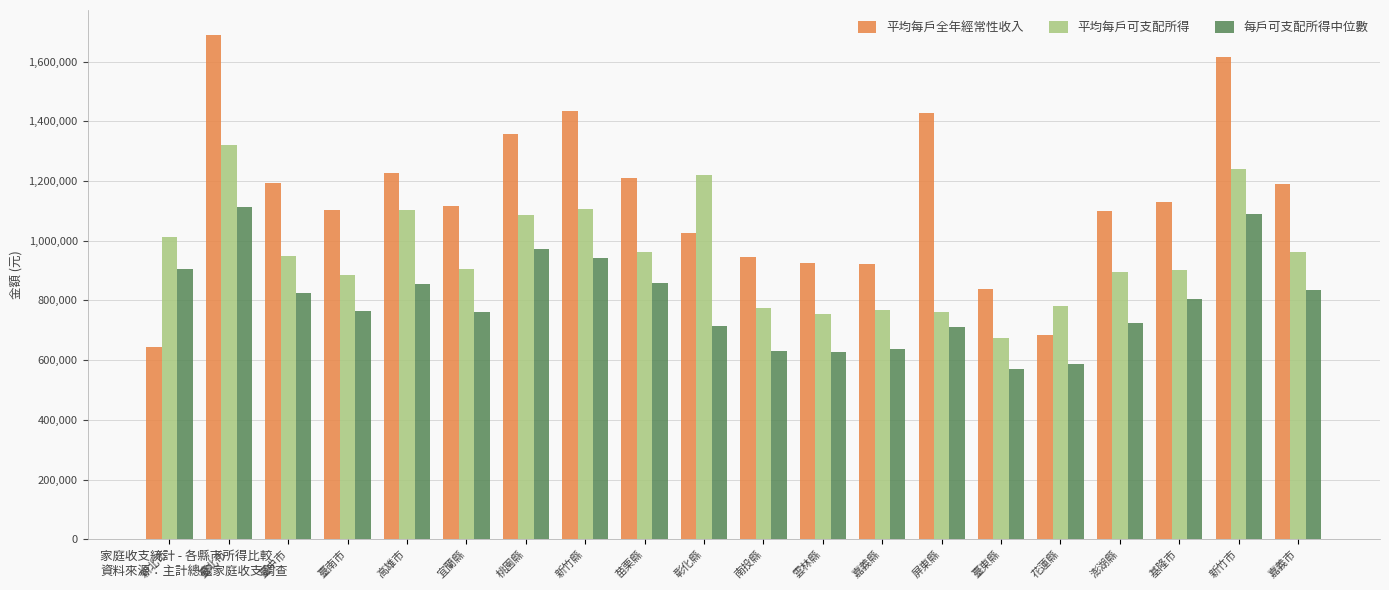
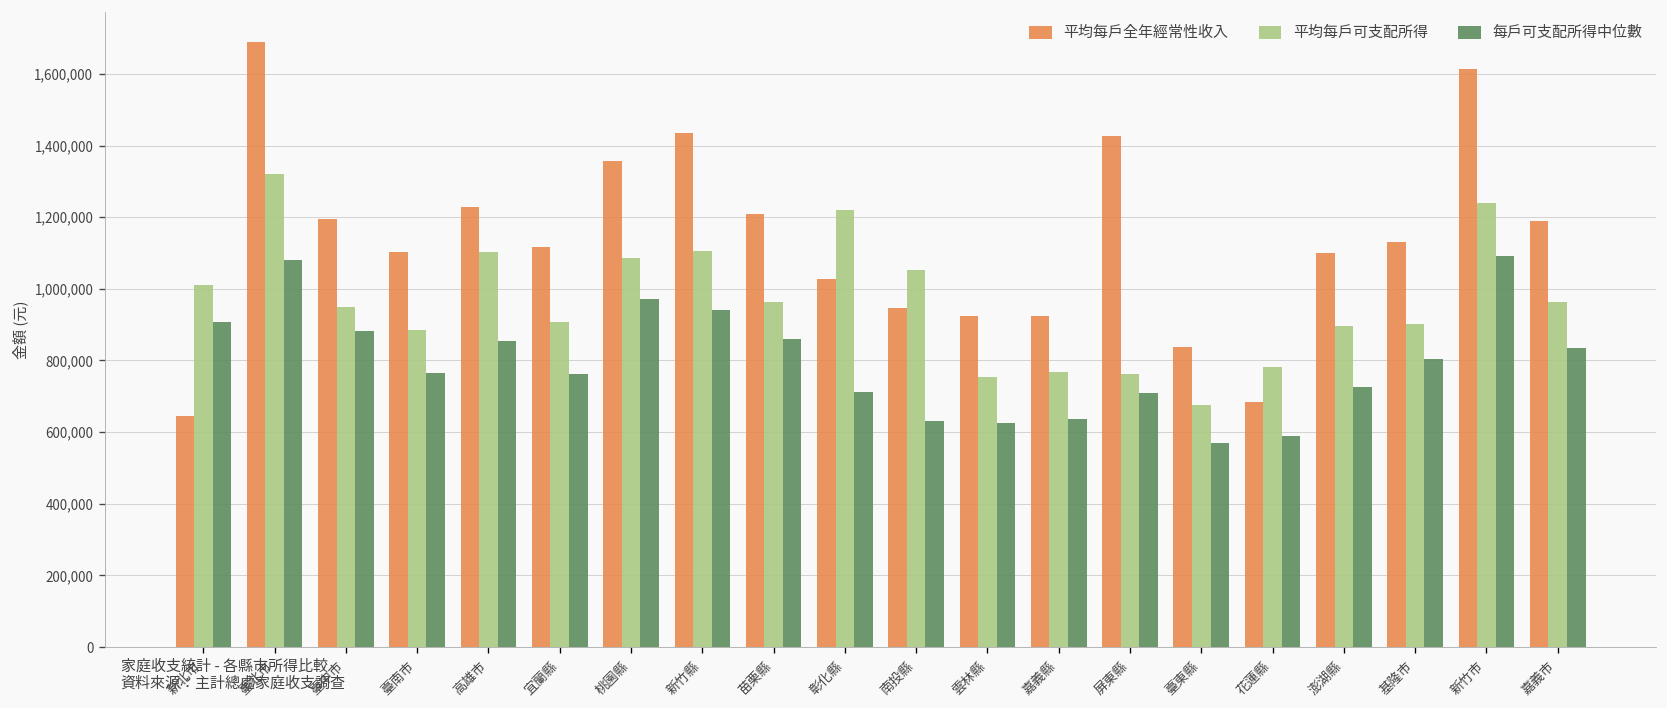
  {
    "平均每戶全年經常性收入": {
      "新北市": "640,000",
      "臺北市": "1,690,000",
      "臺中市": "1,190,000",
      "臺南市": "1,100,000",
      "高雄市": "1,230,000",
      "宜蘭縣": "1,120,000",
      "桃園縣": "1,360,000",
      "新竹縣": "1,430,000",
      "苗栗縣": "1,210,000",
      "彰化縣": "1,030,000",
      "南投縣": "950,000",
      "雲林縣": "920,000",
      "嘉義縣": "920,000",
      "屏東縣": "1,430,000",
      "臺東縣": "840,000",
      "花蓮縣": "680,000",
      "澎湖縣": "1,100,000",
      "基隆市": "1,130,000",
      "新竹市": "1,610,000",
      "嘉義市": "1,190,000"
    },
    "平均每戶可支配所得": {
      "新北市": "1,010,000",
      "臺北市": "1,320,000",
      "臺中市": "950,000",
      "臺南市": "880,000",
      "高雄市": "1,100,000",
      "宜蘭縣": "910,000",
      "桃園縣": "1,090,000",
      "新竹縣": "1,110,000",
      "苗栗縣": "960,000",
      "彰化縣": "1,220,000",
-     "南投縣": "780,000",
+     "南投縣": "1,050,000",
      "雲林縣": "750,000",
      "嘉義縣": "770,000",
      "屏東縣": "760,000",
      "臺東縣": "670,000",
      "花蓮縣": "780,000",
      "澎湖縣": "900,000",
      "基隆市": "900,000",
      "新竹市": "1,240,000",
      "嘉義市": "960,000"
    },
    "每戶可支配所得中位數": {
      "新北市": "910,000",
-     "臺北市": "1,110,000",
-     "臺中市": "830,000",
+     "臺北市": "1,080,000",
+     "臺中市": "880,000",
      "臺南市": "760,000",
      "高雄市": "850,000",
      "宜蘭縣": "760,000",
      "桃園縣": "970,000",
      "新竹縣": "940,000",
      "苗栗縣": "860,000",
      "彰化縣": "710,000",
      "南投縣": "630,000",
      "雲林縣": "630,000",
      "嘉義縣": "640,000",
      "屏東縣": "710,000",
      "臺東縣": "570,000",
      "花蓮縣": "590,000",
      "澎湖縣": "730,000",
      "基隆市": "800,000",
      "新竹市": "1,090,000",
      "嘉義市": "830,000"
    }
  }
